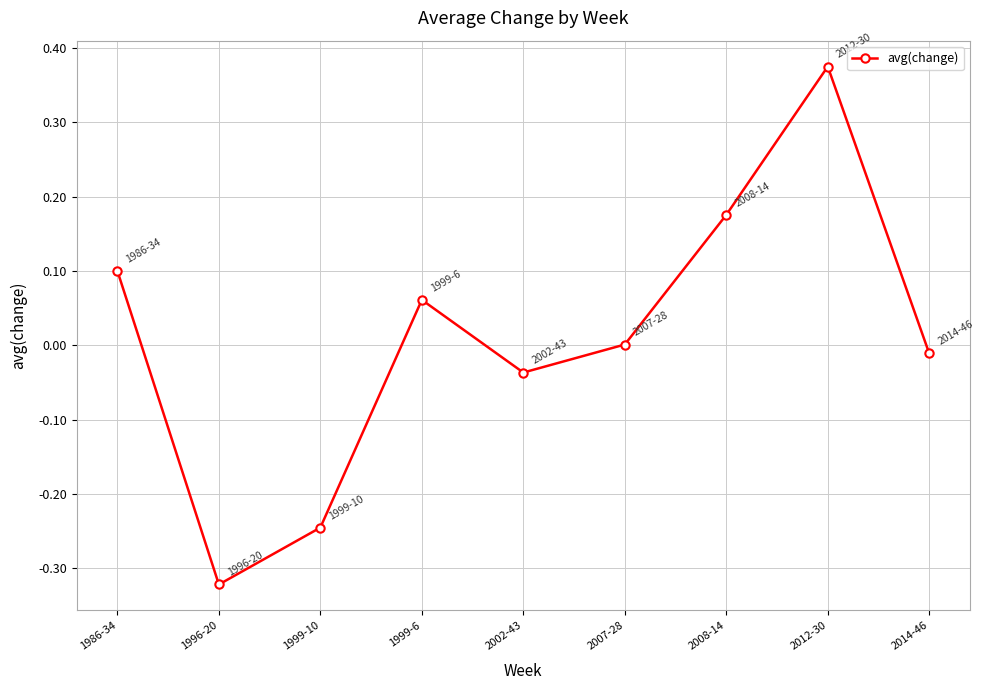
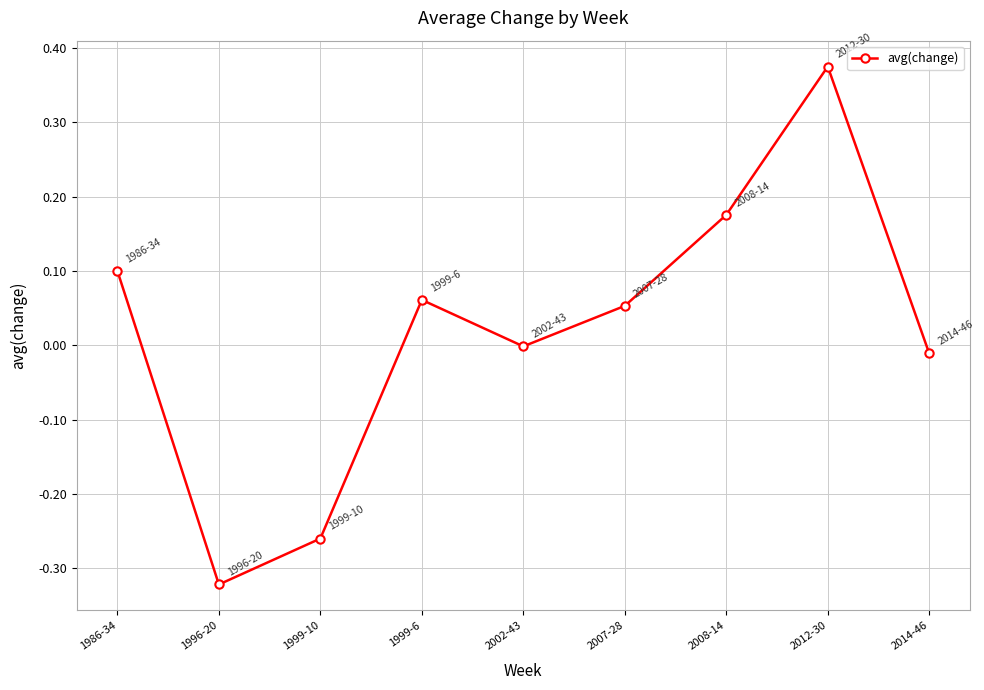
  {
-   "1999-10": -0.25,
-   "2002-43": -0.04,
-   "2007-28": 0.00
+   "1999-10": -0.26,
+   "2002-43": 0.00,
+   "2007-28": 0.05
  }
